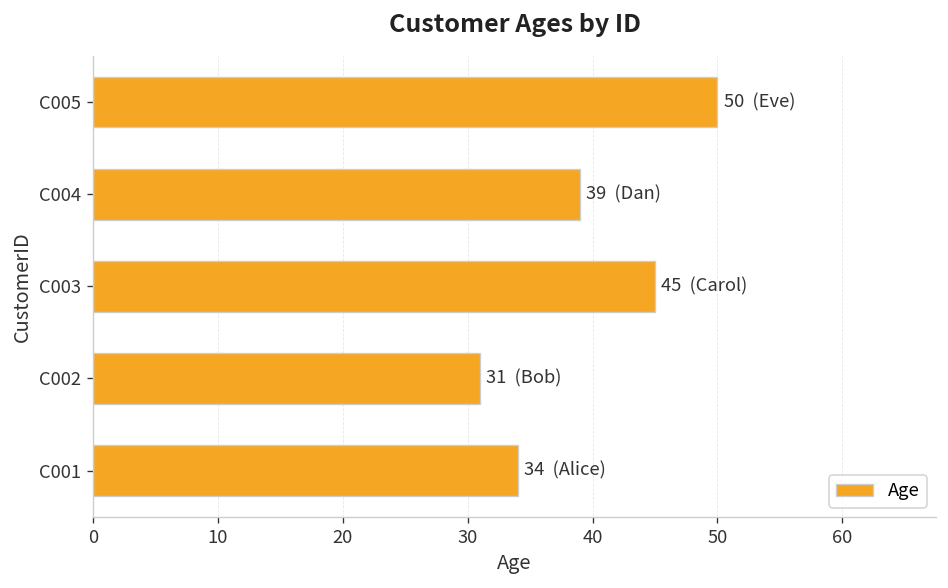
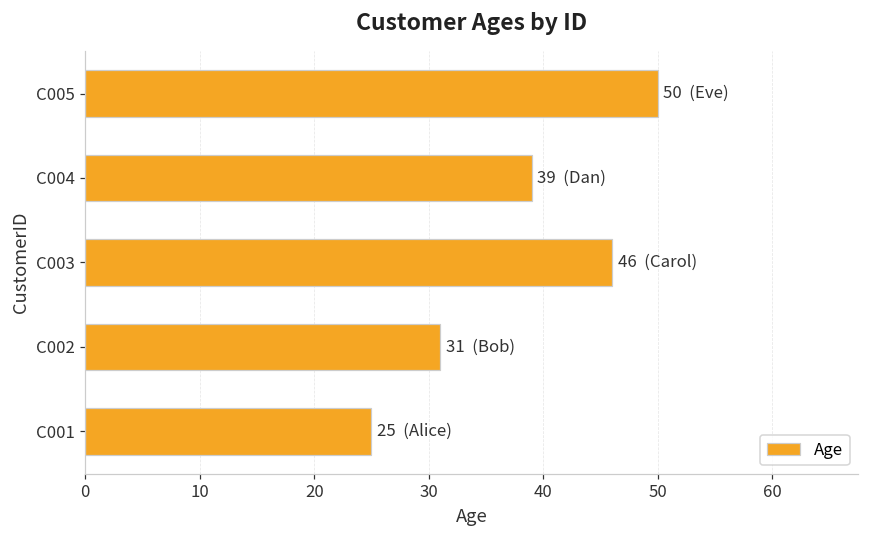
  {
    "C005": 50,
    "C004": 39,
-   "C003": 45,
+   "C003": 46,
    "C002": 31,
-   "C001": 34
+   "C001": 25
  }
